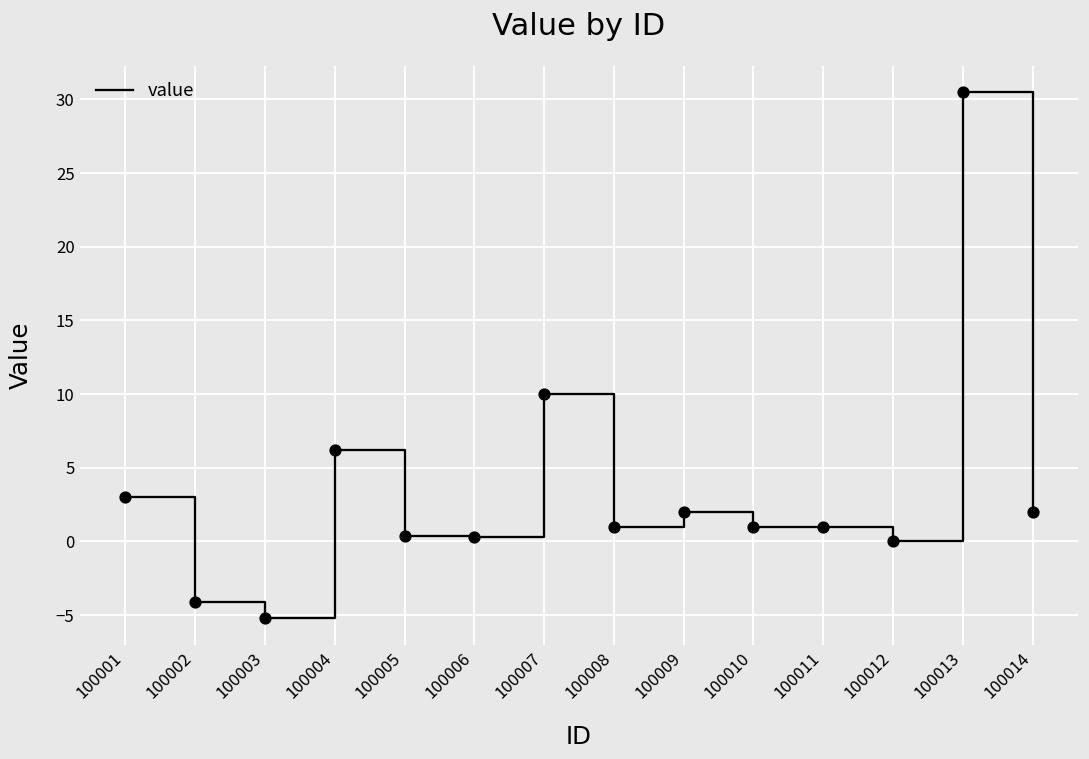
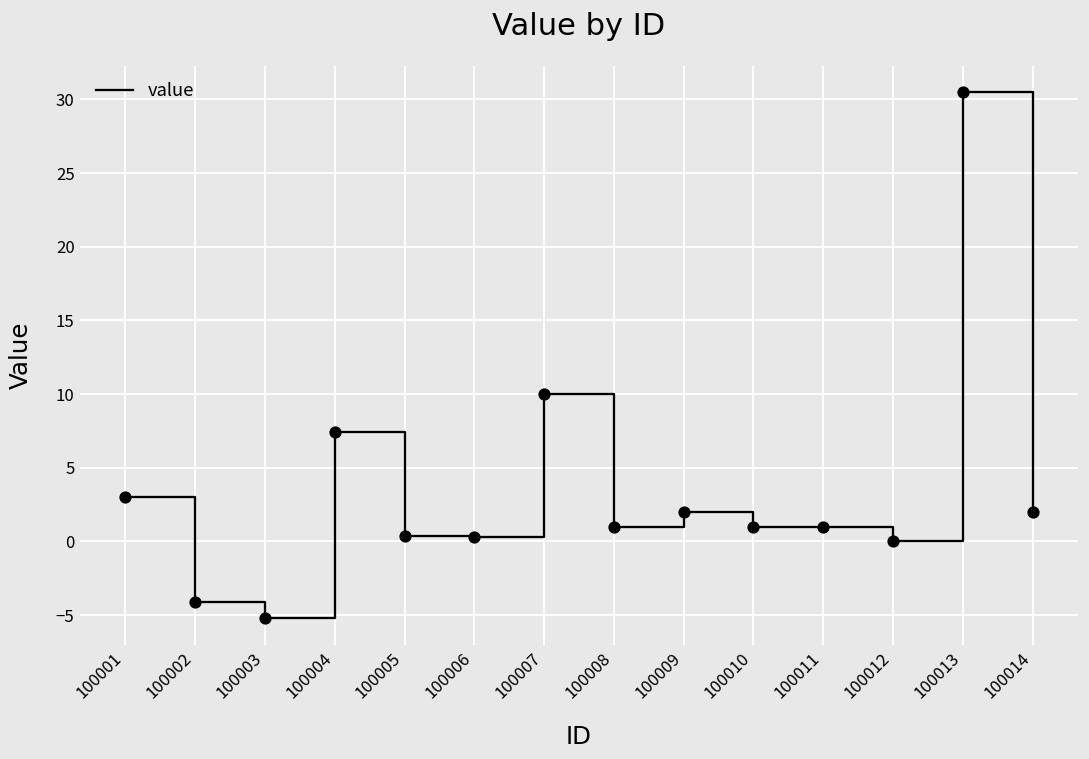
  {
    "100001": 3.0,
    "100002": -4.1,
    "100003": -5.2,
-   "100004": 6.2,
+   "100004": 7.4,
    "100005": 0.4,
    "100006": 0.3,
    "100007": 10.0,
    "100008": 1.0,
    "100009": 2.0,
    "100010": 1.0,
    "100011": 1.0,
    "100012": 0.0,
    "100013": 30.5,
    "100014": 2.0
  }
